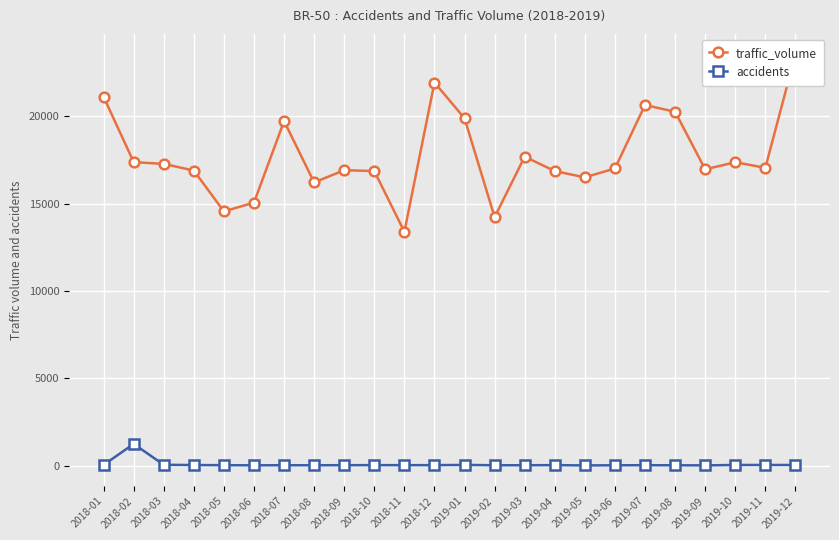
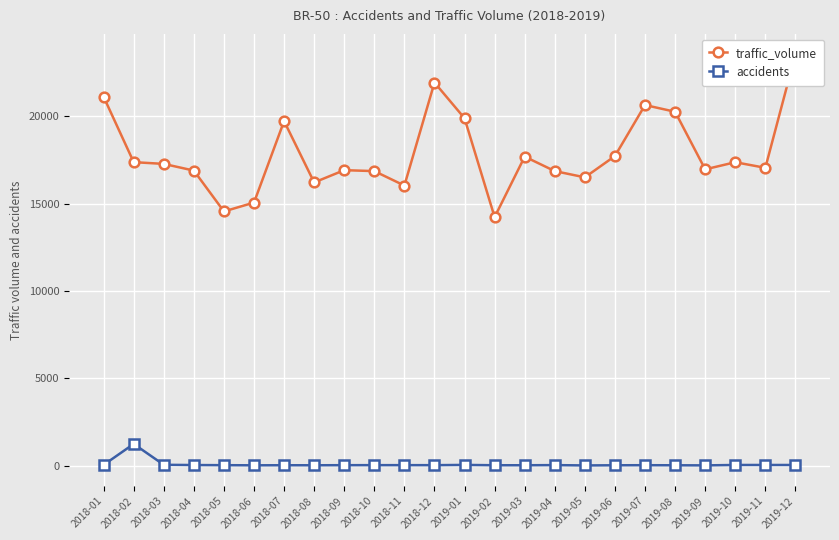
  {
    "traffic_volume": {
      "2018-01": 21100,
      "2018-02": 17400,
      "2018-03": 17300,
      "2018-04": 16900,
      "2018-05": 14600,
      "2018-06": 15100,
      "2018-07": 19700,
      "2018-08": 16200,
      "2018-09": 16900,
      "2018-10": 16900,
-     "2018-11": 13400,
+     "2018-11": 16000,
      "2018-12": 21900,
      "2019-01": 19900,
      "2019-02": 14200,
      "2019-03": 17700,
      "2019-04": 16900,
      "2019-05": 16500,
-     "2019-06": 17000,
+     "2019-06": 17700,
      "2019-07": 20700,
      "2019-08": 20300,
      "2019-09": 17000,
      "2019-10": 17400,
      "2019-11": 17100
    },
    "accidents": {
      "2018-01": 100,
      "2018-02": 1300,
      "2018-03": 100,
      "2018-04": 0,
      "2018-05": 0,
      "2018-06": 0,
      "2018-07": 0,
      "2018-08": 0,
      "2018-09": 0,
      "2018-10": 0,
      "2018-11": 0,
      "2018-12": 0,
      "2019-01": 100,
      "2019-02": 0,
      "2019-03": 0,
      "2019-04": 0,
      "2019-05": 0,
      "2019-06": 0,
      "2019-07": 0,
      "2019-08": 0,
      "2019-09": 0,
      "2019-10": 0,
      "2019-11": 0,
      "2019-12": 0
    }
  }
